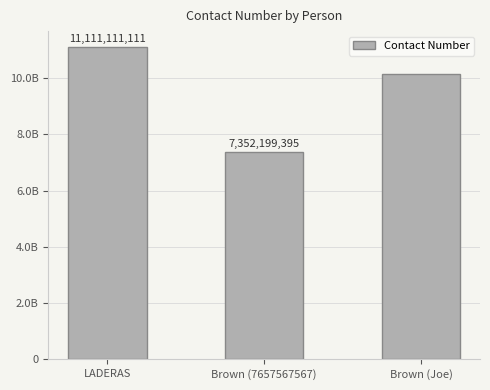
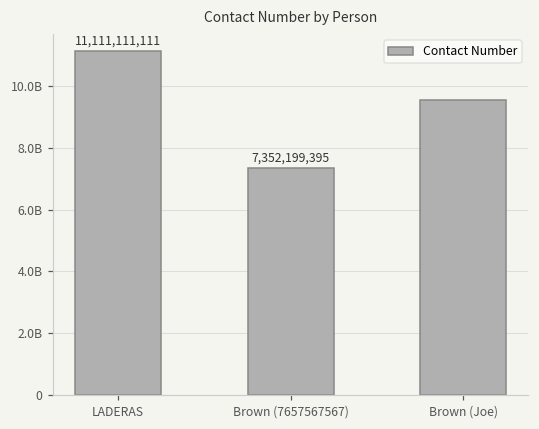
  {
-   "Brown (Joe)": 10100000000
+   "Brown (Joe)": 9600000000
  }
